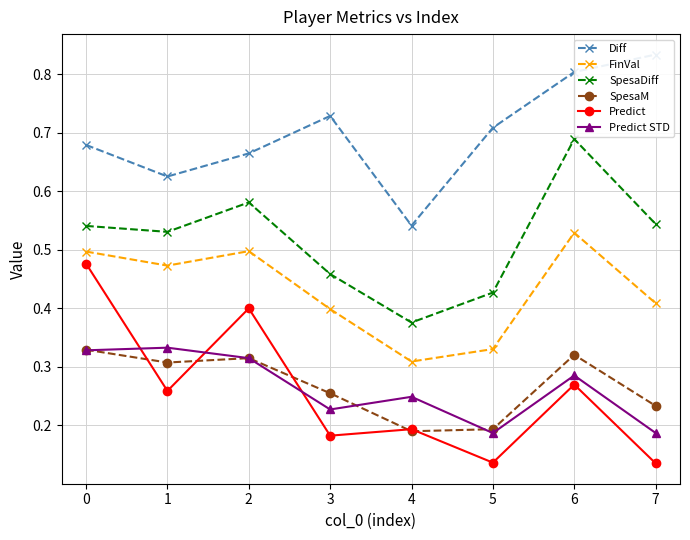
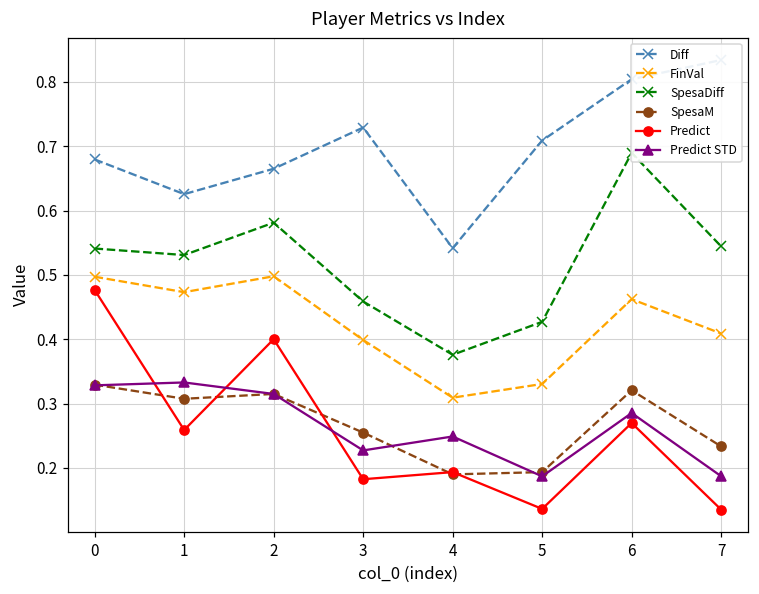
  {
    "Diff": {
      "0": 0.68,
      "1": 0.63,
      "2": 0.66,
      "3": 0.73,
      "4": 0.54,
      "5": 0.71
    },
    "FinVal": {
      "0": 0.50,
      "1": 0.47,
      "2": 0.50,
      "3": 0.40,
      "4": 0.31,
      "5": 0.33,
-     "6": 0.53,
+     "6": 0.46,
      "7": 0.41
    },
    "SpesaDiff": {
      "0": 0.54,
      "1": 0.53,
      "2": 0.58,
      "3": 0.46,
      "4": 0.38,
      "5": 0.43,
      "6": 0.69,
      "7": 0.54
    },
    "SpesaM": {
      "1": 0.31,
      "3": 0.25,
      "5": 0.19,
      "6": 0.32,
      "7": 0.23
    },
    "Predict": {
      "0": 0.48,
      "1": 0.26,
      "2": 0.40,
      "3": 0.18,
      "5": 0.14,
      "6": 0.27,
      "7": 0.14
    },
    "Predict STD": {
      "1": 0.33,
      "3": 0.23,
      "4": 0.25,
      "5": 0.19,
      "6": 0.29,
      "7": 0.19
    }
  }
